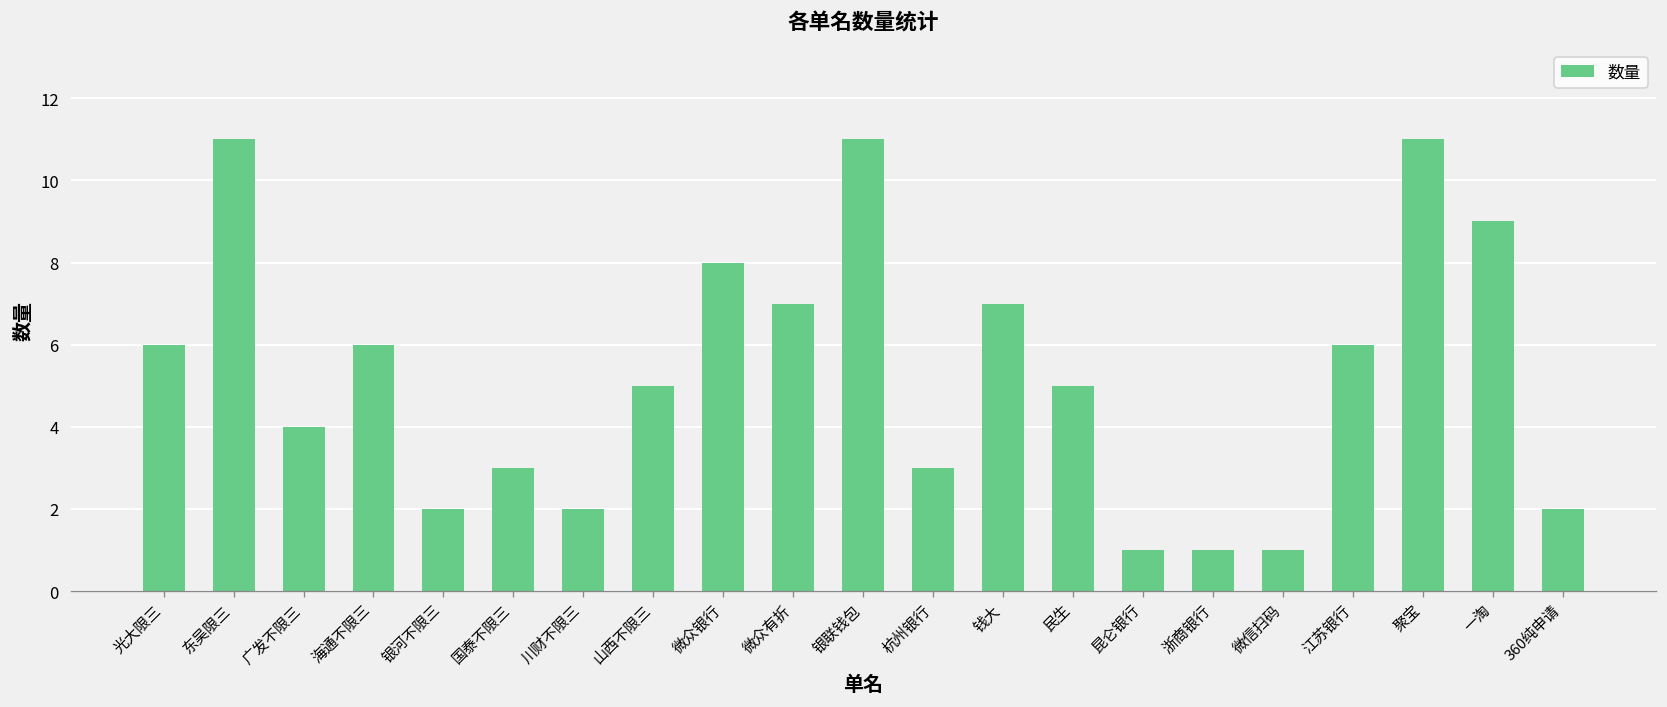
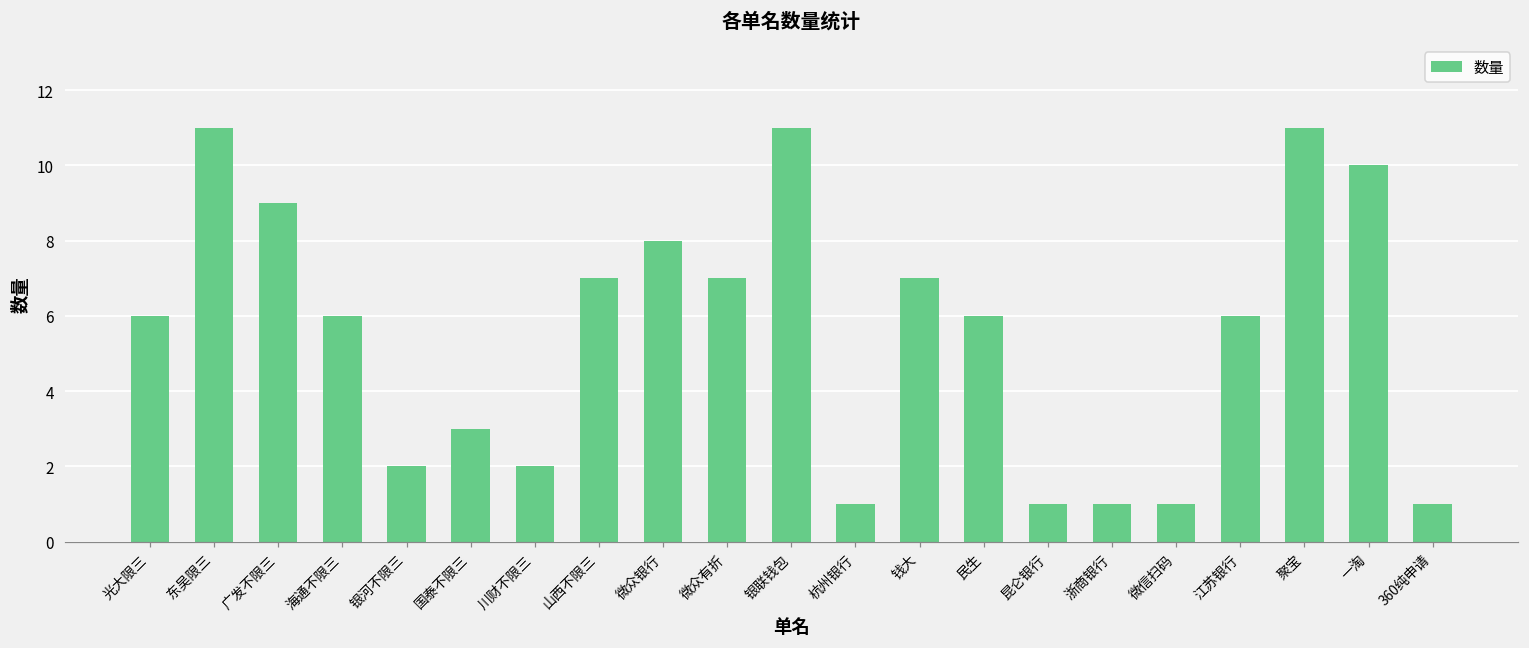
  {
    "光大限三": 6,
    "东吴限三": 11,
-   "广发不限三": 4,
+   "广发不限三": 9,
    "海通不限三": 6,
    "银河不限三": 2,
    "国泰不限三": 3,
    "川财不限三": 2,
-   "山西不限三": 5,
+   "山西不限三": 7,
    "微众银行": 8,
    "微众有折": 7,
    "银联钱包": 11,
-   "杭州银行": 3,
+   "杭州银行": 1,
    "钱大": 7,
-   "民生": 5,
+   "民生": 6,
    "昆仑银行": 1,
    "浙商银行": 1,
    "微信扫码": 1,
    "江苏银行": 6,
    "聚宝": 11,
-   "一淘": 9,
-   "360纯申请": 2
+   "一淘": 10,
+   "360纯申请": 1
  }
